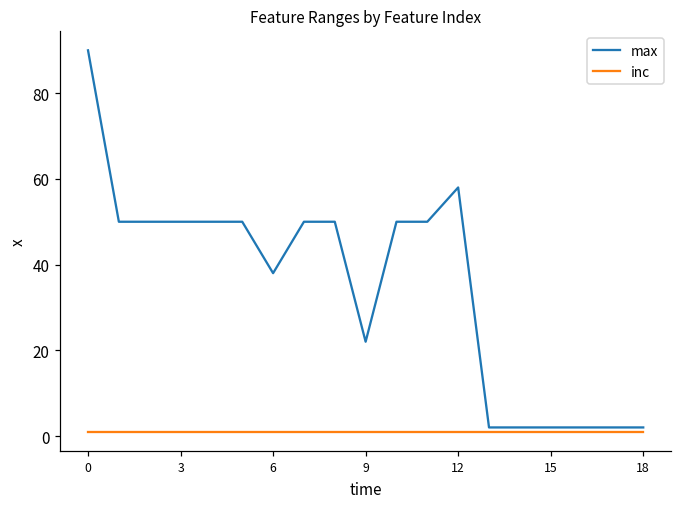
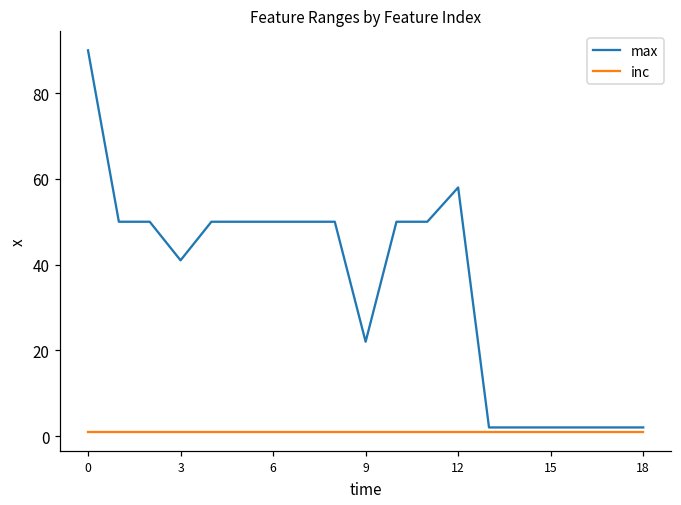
  {
    "max": {
      "0": 90,
-     "3": 50,
-     "6": 38,
+     "3": 41,
+     "6": 50,
      "9": 22,
      "12": 58,
      "15": 2,
      "18": 2
    },
    "inc": {
      "0": 1,
      "3": 1,
      "6": 1,
      "9": 1,
      "12": 1,
      "15": 1,
      "18": 1
    }
  }
